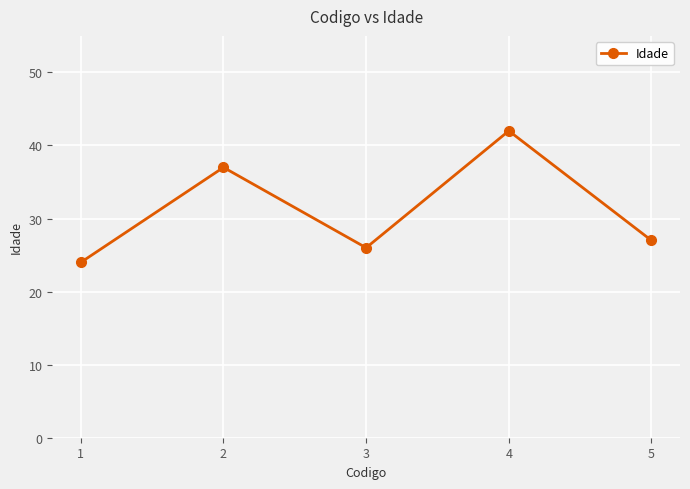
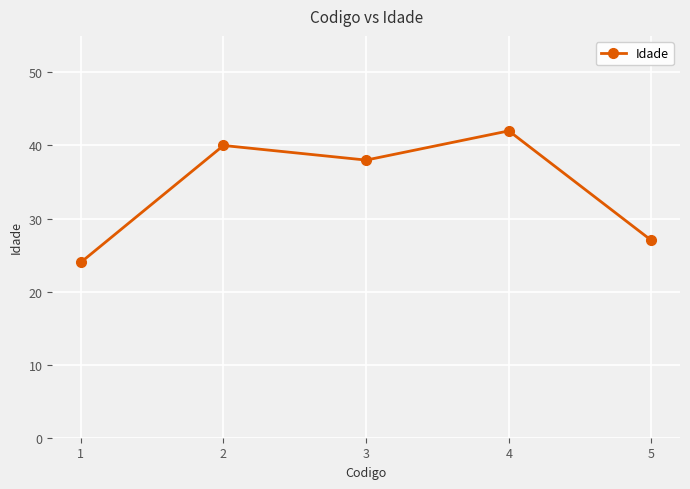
  {
    "1": 24,
-   "2": 37,
-   "3": 26,
+   "2": 40,
+   "3": 38,
    "4": 42,
    "5": 27
  }
